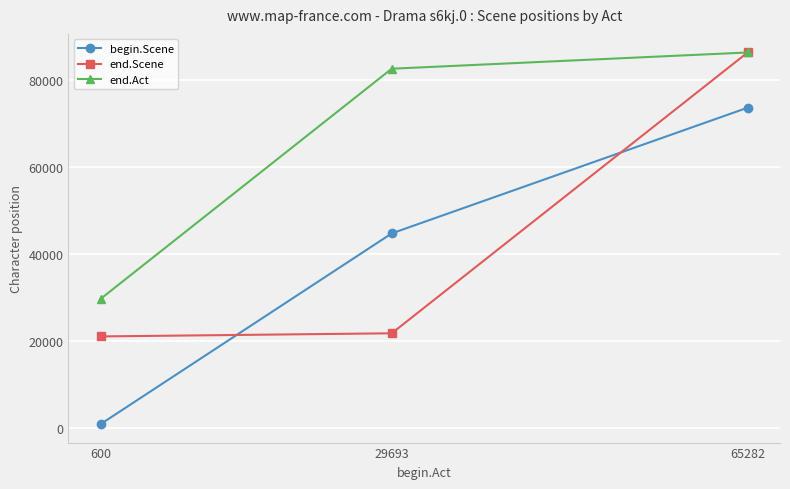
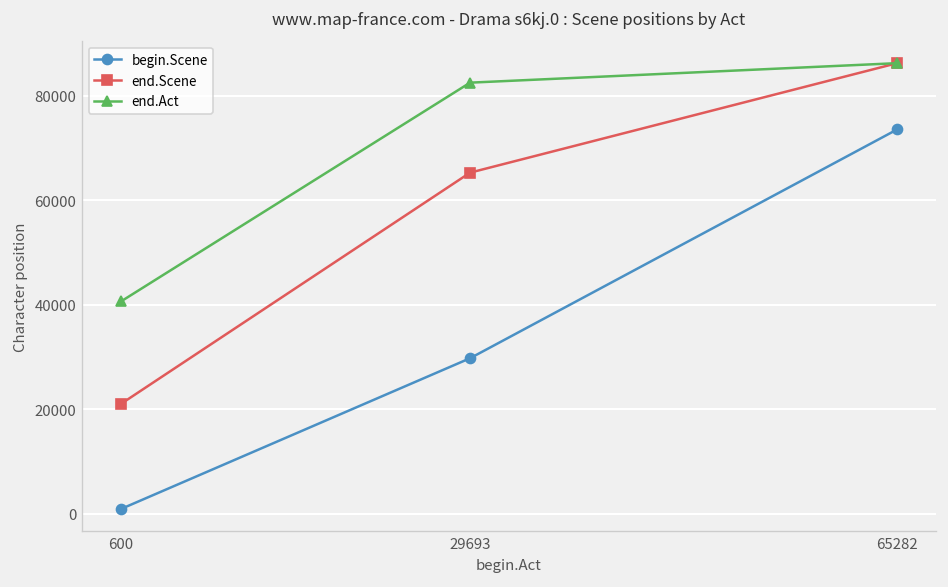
  {
    "begin.Scene": {
      "600": 1000,
-     "29693": 45000,
+     "29693": 30000,
      "65282": 74000
    },
    "end.Scene": {
      "600": 21000,
-     "29693": 22000
+     "29693": 65000
    },
    "end.Act": {
-     "600": 30000,
+     "600": 41000,
      "29693": 82000
    }
  }
